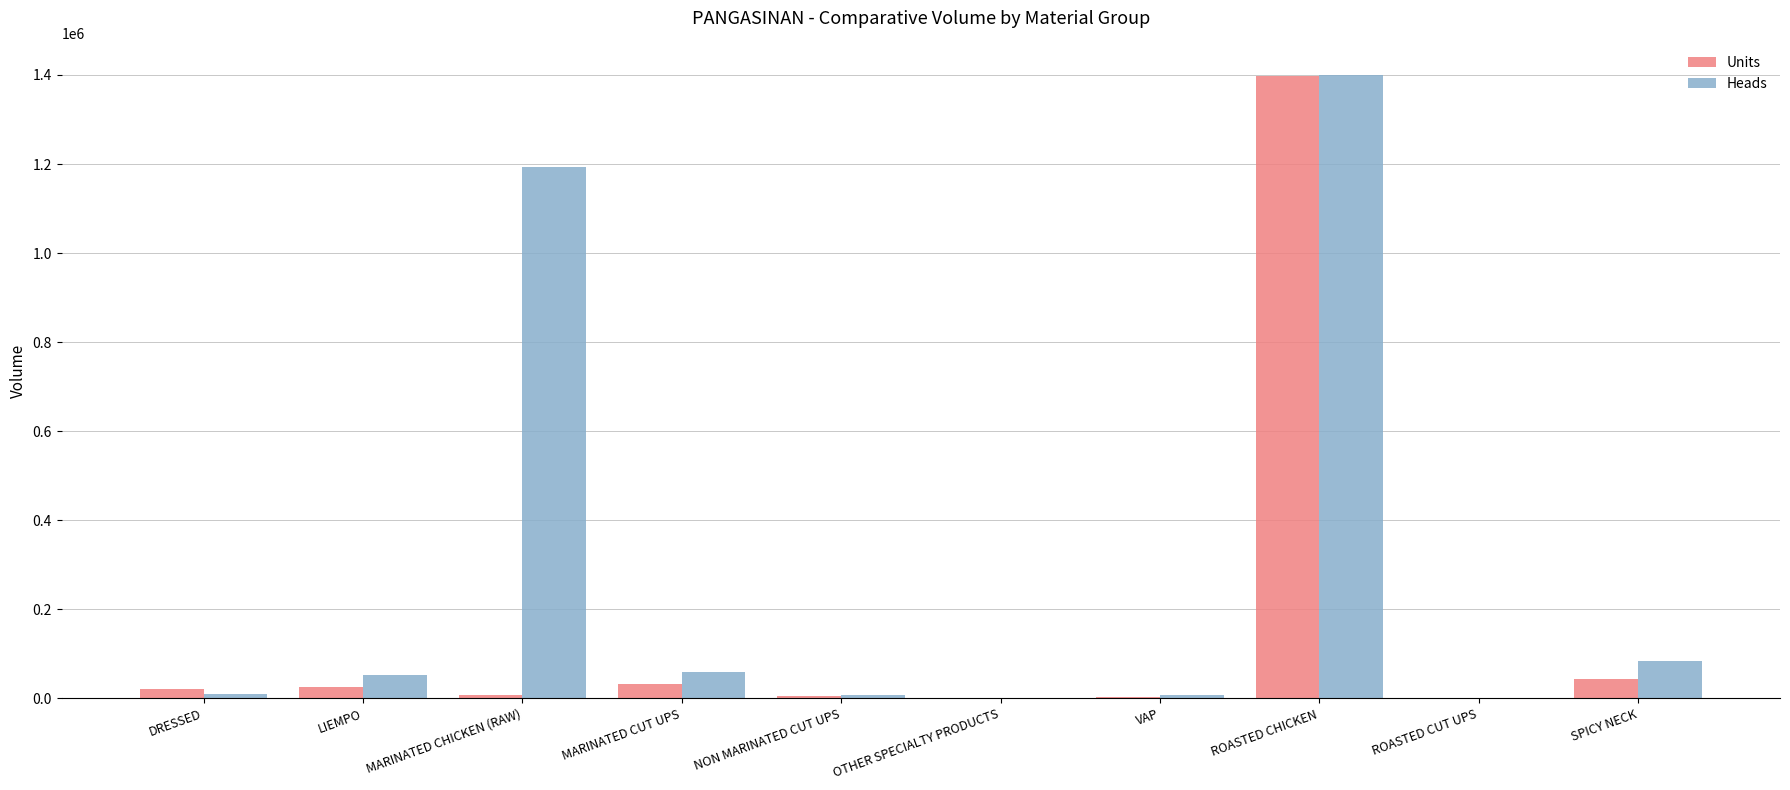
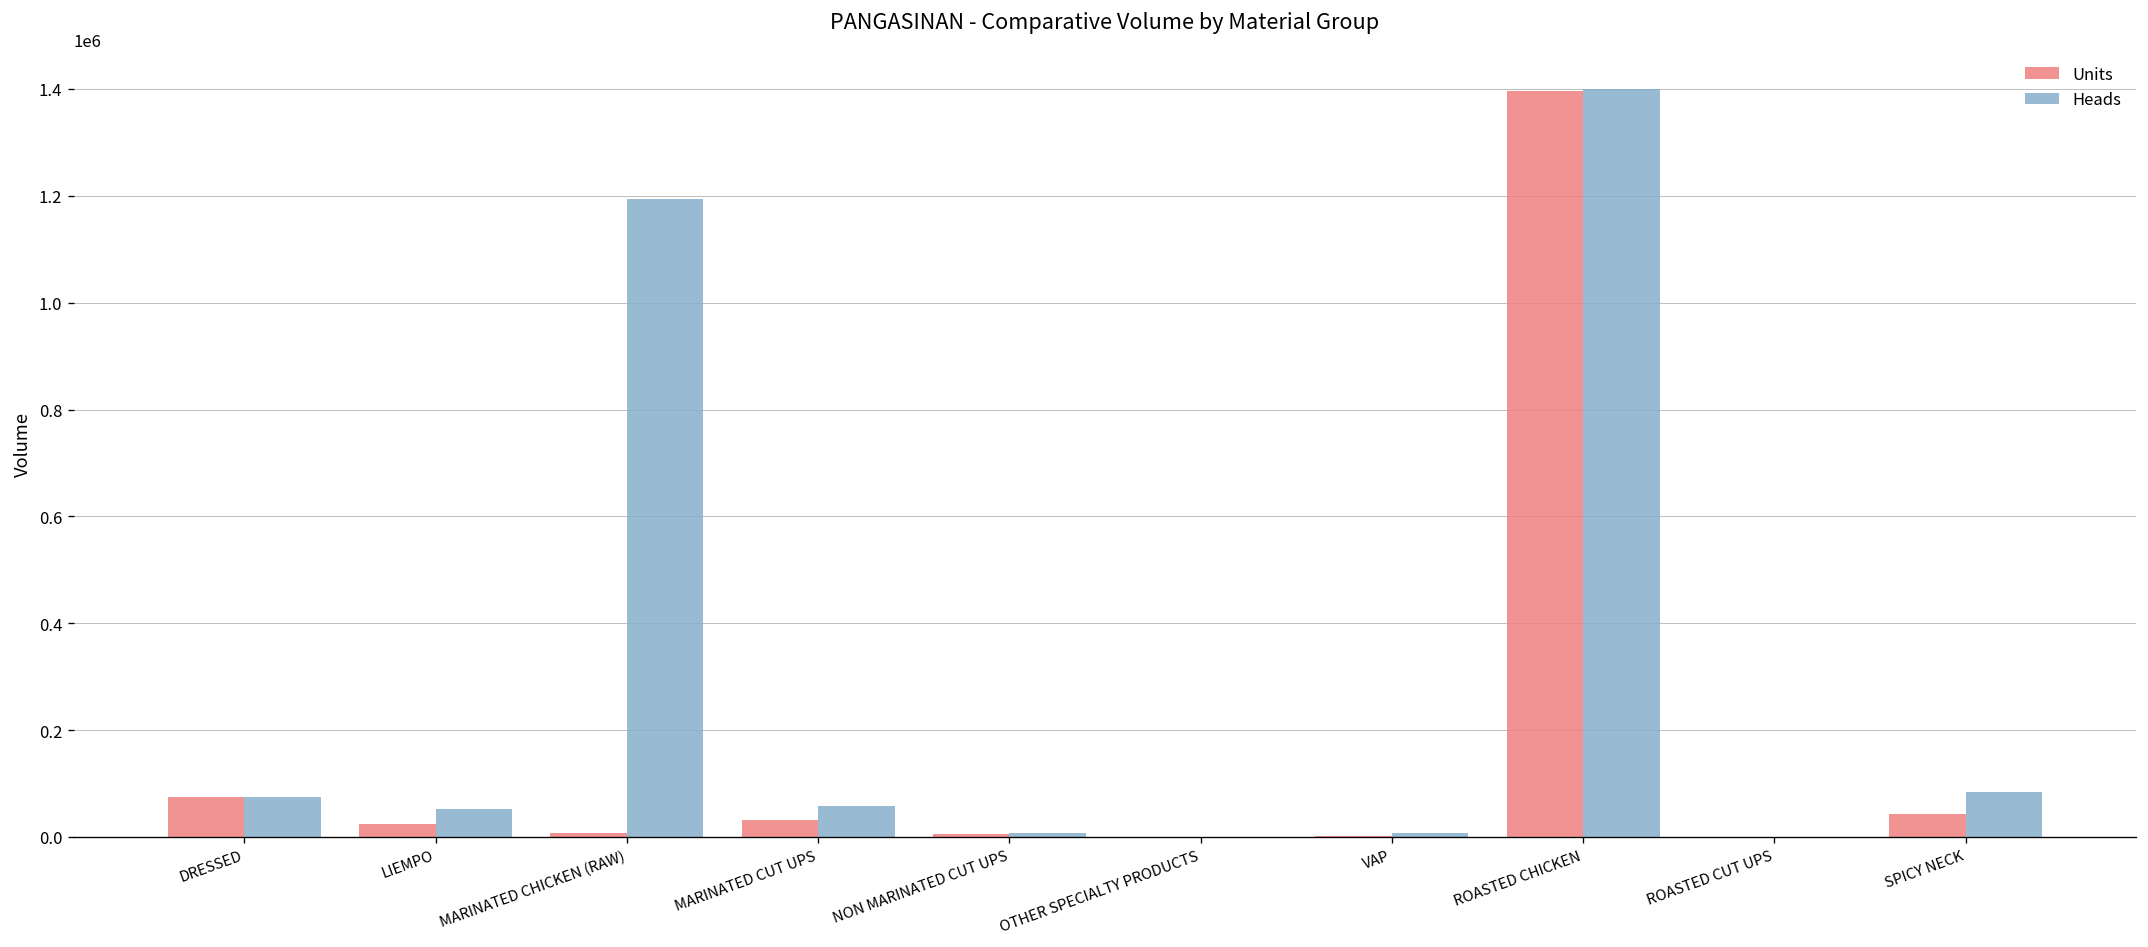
  {
    "Units": {
-     "DRESSED": 20000,
+     "DRESSED": 70000,
      "LIEMPO": 20000,
      "MARINATED CHICKEN (RAW)": 10000,
      "MARINATED CUT UPS": 30000,
      "OTHER SPECIALTY PRODUCTS": 0,
      "ROASTED CHICKEN": 1400000,
      "ROASTED CUT UPS": 0,
      "SPICY NECK": 40000
    },
    "Heads": {
-     "DRESSED": 10000,
+     "DRESSED": 70000,
      "LIEMPO": 50000,
      "MARINATED CHICKEN (RAW)": 1190000,
      "MARINATED CUT UPS": 60000,
      "NON MARINATED CUT UPS": 10000,
      "OTHER SPECIALTY PRODUCTS": 0,
      "VAP": 10000,
      "ROASTED CHICKEN": 1400000,
      "ROASTED CUT UPS": 0,
      "SPICY NECK": 80000
    }
  }
